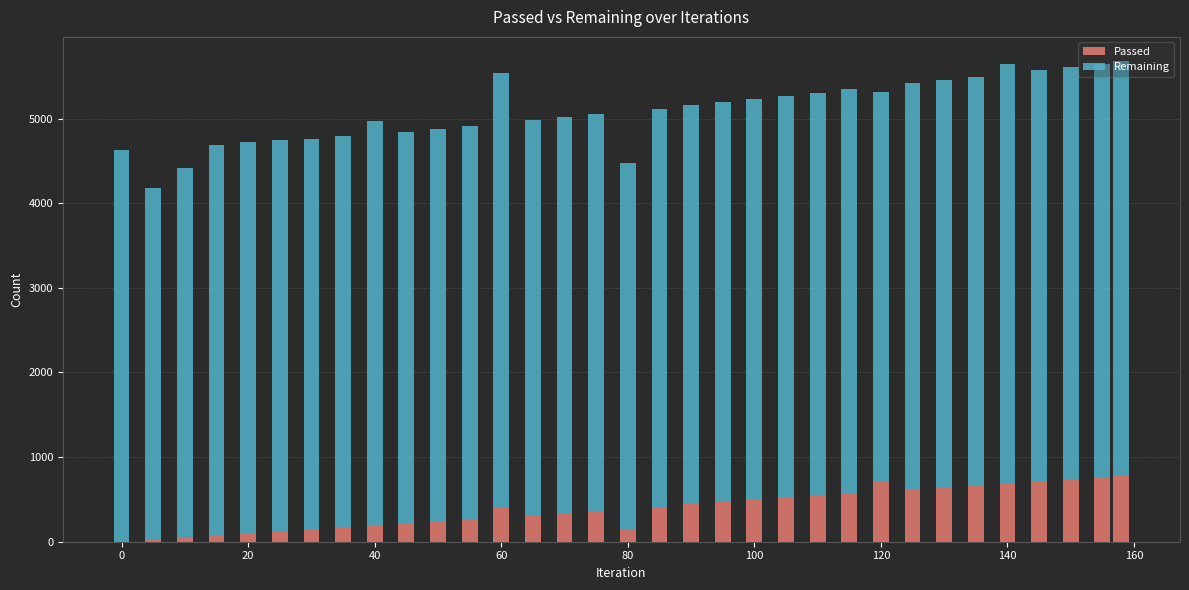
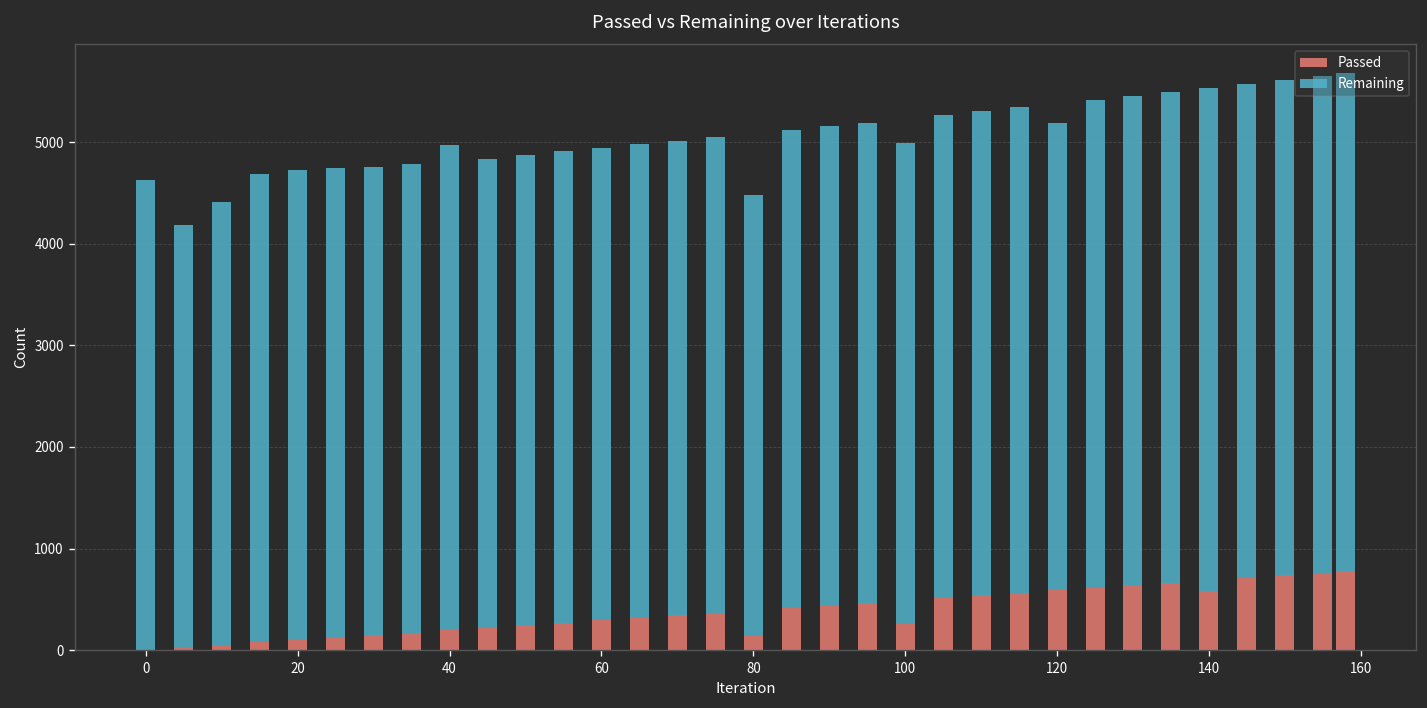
  {
    "Passed": {
      "20": 100,
      "40": 200,
-     "60": 400,
+     "60": 300,
      "80": 100,
-     "100": 500,
-     "120": 700,
-     "140": 700
+     "100": 300,
+     "120": 600,
+     "140": 600
    },
    "Remaining": {
      "0": 4600,
      "20": 4600,
      "40": 4800,
-     "60": 5100,
+     "60": 4700,
      "80": 4300,
      "100": 4700,
      "120": 4600,
      "140": 5000
    }
  }
